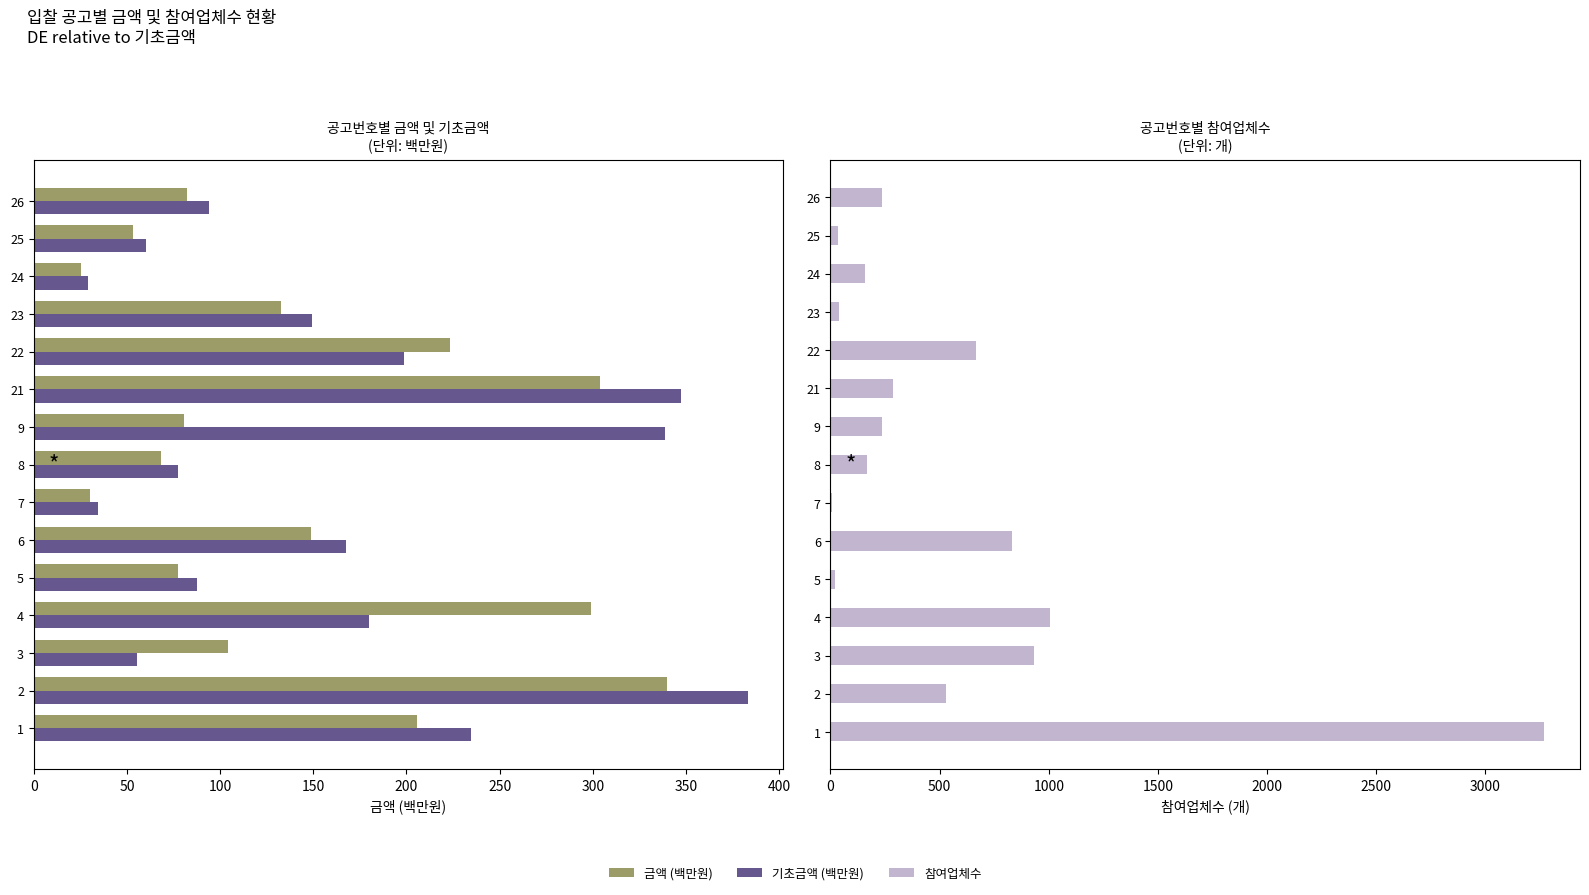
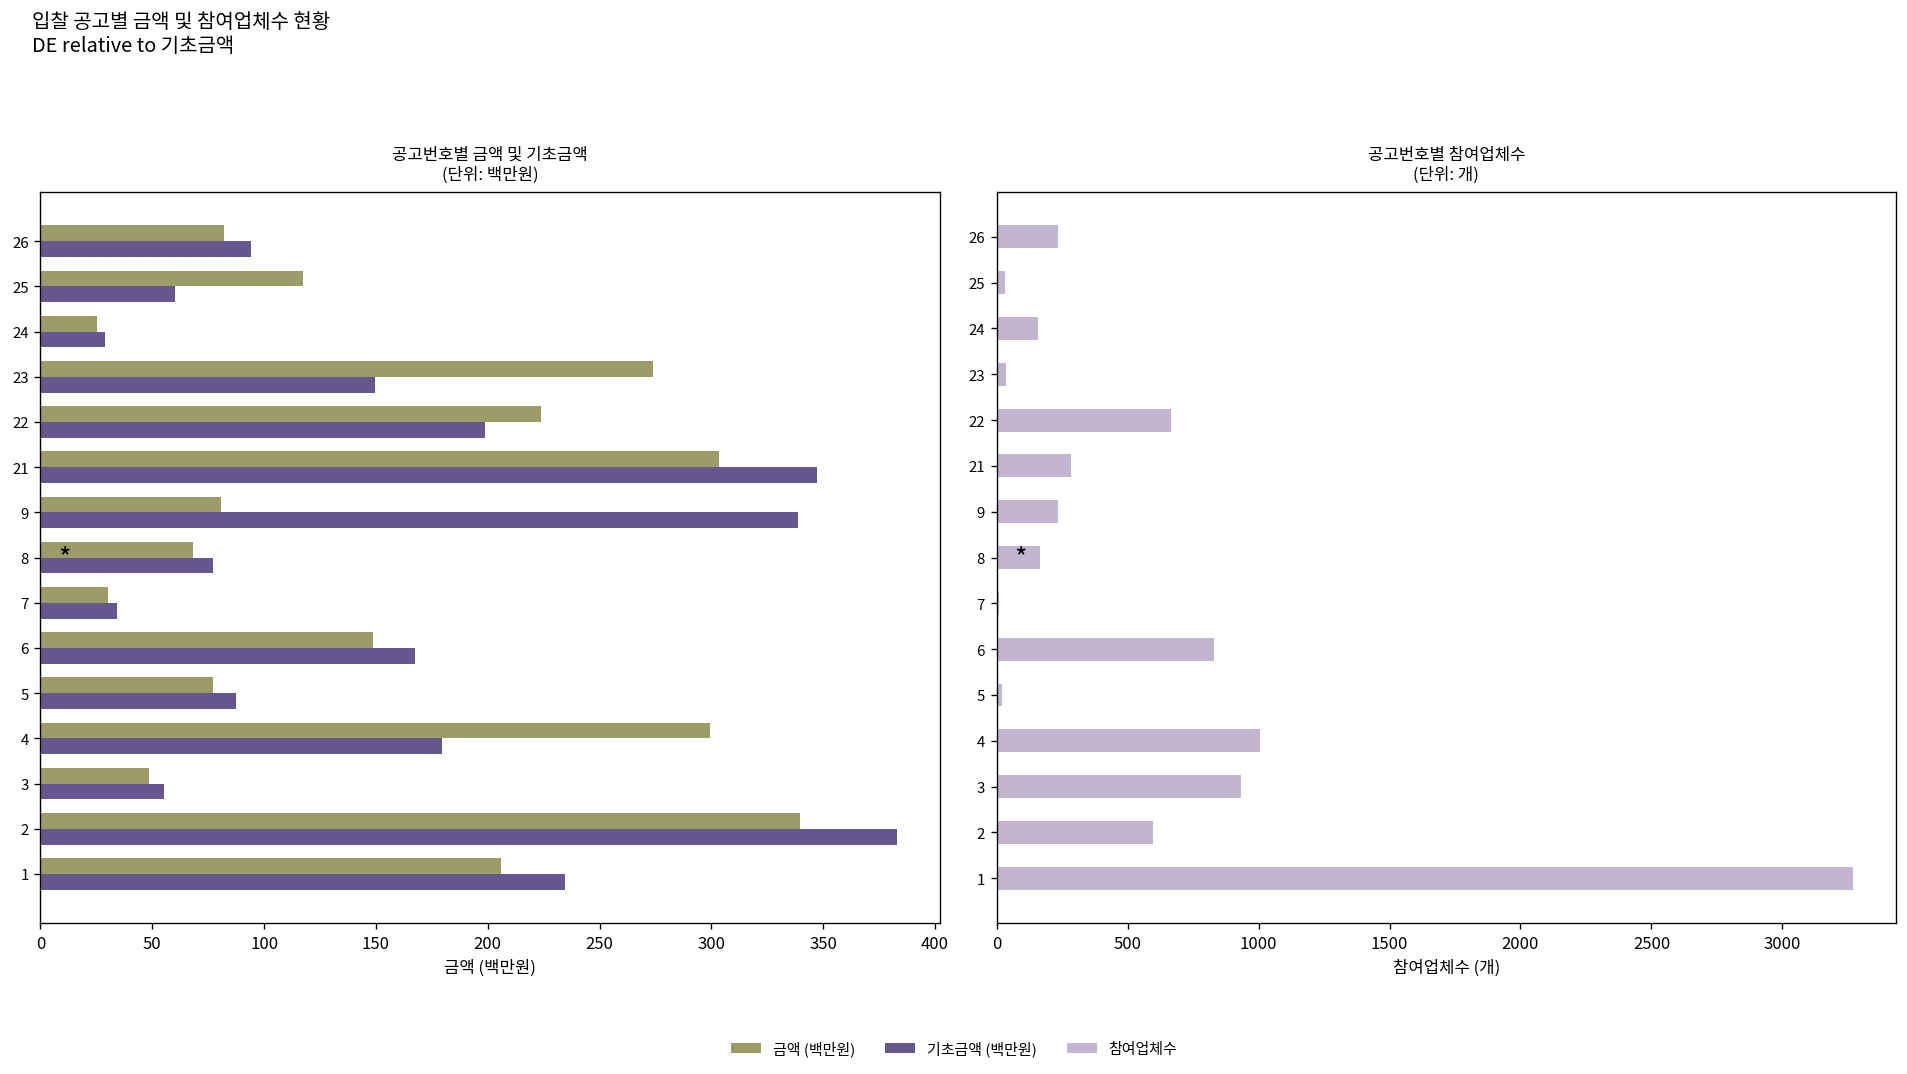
  {
    "공고번호별 금액 및 기초금액 (단위: 백만원)": {
      "금액 (백만원)": {
        "26": 82,
-       "25": 53,
+       "25": 117,
        "24": 25,
-       "23": 133,
+       "23": 274,
        "22": 224,
        "21": 304,
        "9": 81,
        "8": 68,
        "7": 30,
        "6": 149,
        "5": 77,
        "4": 299,
-       "3": 104,
+       "3": 48,
        "2": 340,
        "1": 206
      },
      "기초금액 (백만원)": {
        "26": 94,
        "25": 60,
        "24": 29,
        "23": 150,
        "22": 199,
        "21": 347,
        "9": 339,
        "8": 77,
        "7": 34,
        "6": 168,
        "5": 88,
        "4": 180,
        "3": 55,
        "2": 383,
        "1": 235
      }
    },
    "공고번호별 참여업체수 (단위: 개)": {
      "26": 240,
      "25": 30,
      "24": 160,
      "23": 40,
      "22": 670,
      "21": 290,
      "9": 230,
      "8": 170,
      "6": 830,
      "5": 20,
      "4": 1010,
      "3": 930,
-     "2": 530,
+     "2": 600,
      "1": 3270
    }
  }
